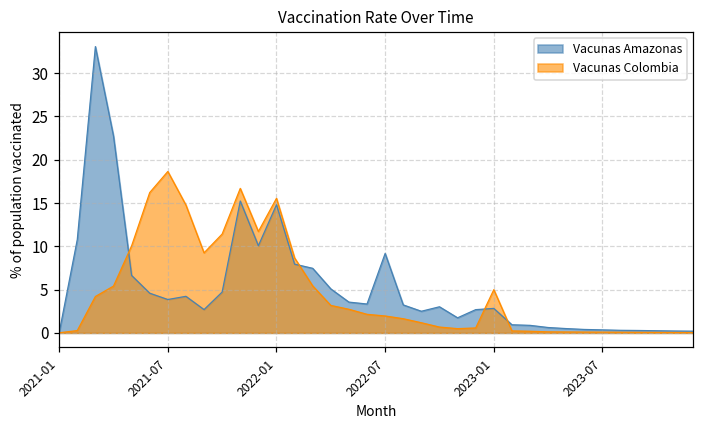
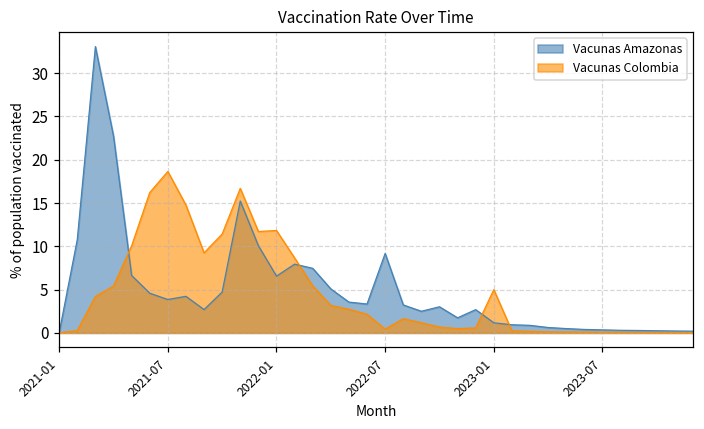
  {
    "Vacunas Amazonas": {
      "2021-07": 4,
-     "2022-01": 15,
+     "2022-01": 7,
      "2022-07": 9,
-     "2023-01": 3
+     "2023-01": 1
    },
    "Vacunas Colombia": {
      "2021-07": 19,
-     "2022-01": 16,
-     "2022-07": 2,
+     "2022-01": 12,
+     "2022-07": 0,
      "2023-01": 5
    }
  }
